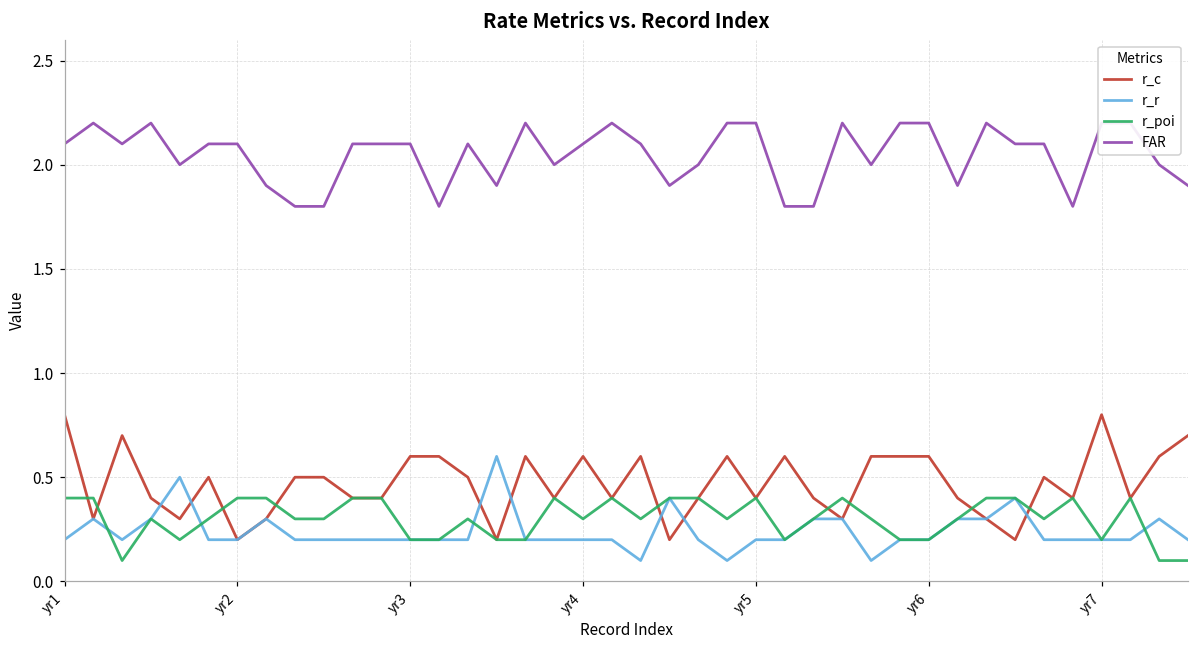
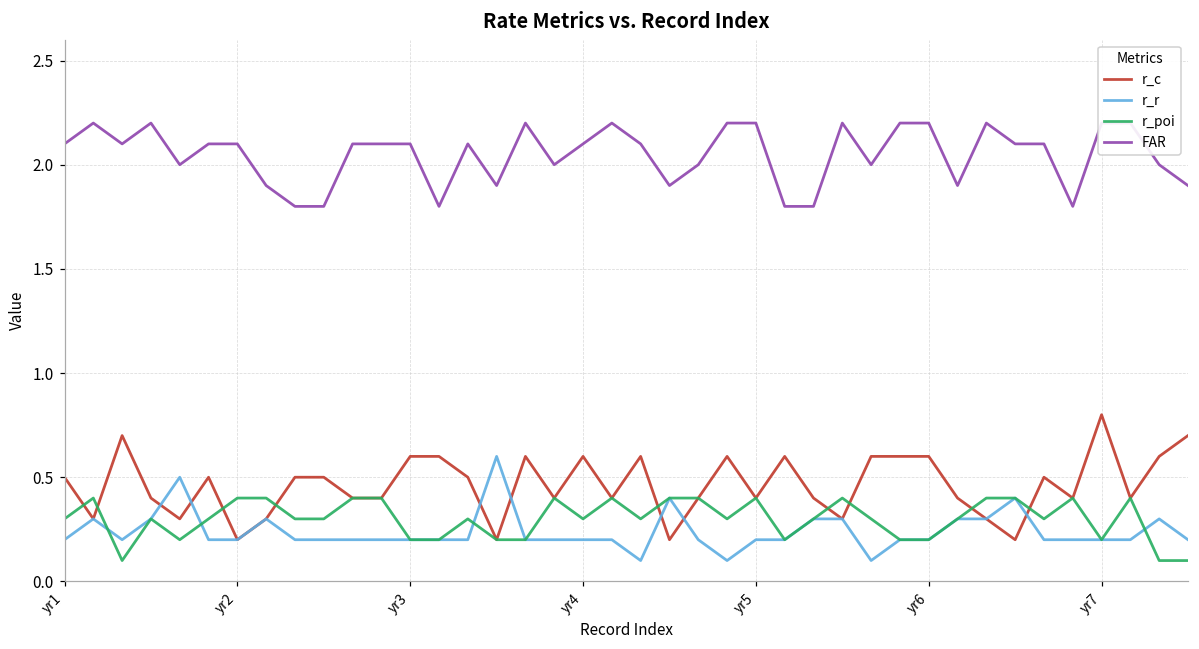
  {
    "r_c": {
-     "yr1": 0.8,
+     "yr1": 0.5,
      "yr3": 0.6,
      "yr4": 0.6,
      "yr6": 0.6,
      "yr7": 0.8
    },
    "r_r": {
      "yr1": 0.2,
      "yr4": 0.2,
      "yr5": 0.2
    },
    "r_poi": {
-     "yr1": 0.4,
+     "yr1": 0.3,
      "yr2": 0.4,
      "yr4": 0.3
    },
    "FAR": {
      "yr1": 2.1,
      "yr2": 2.1,
      "yr3": 2.1,
      "yr4": 2.1,
      "yr5": 2.2,
      "yr6": 2.2
    }
  }
